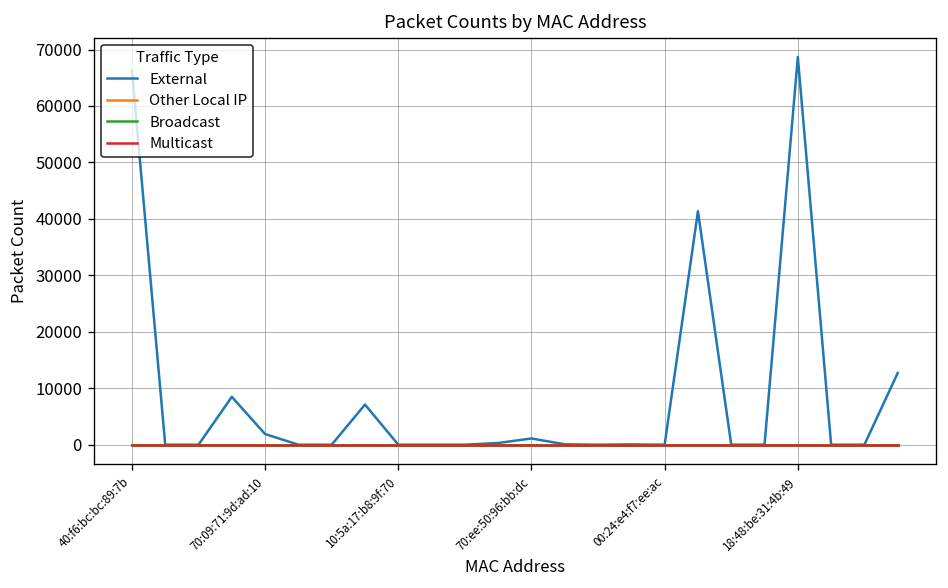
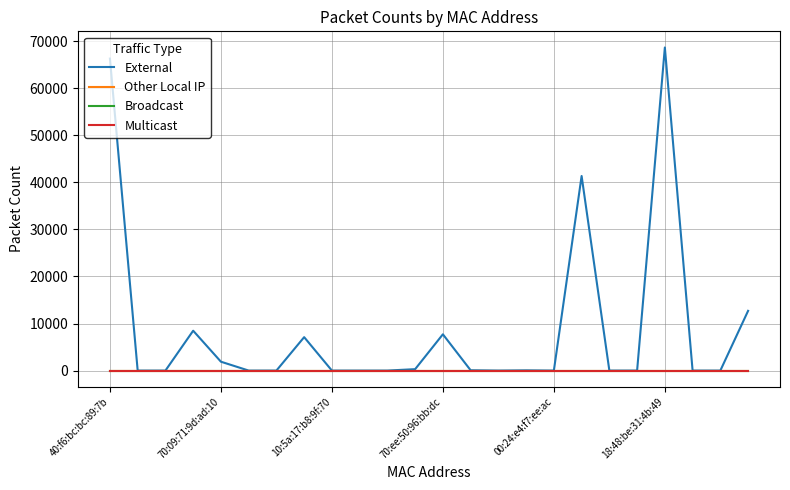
  {
    "External": {
      "70:09:71:9d:ad:10": 2000,
-     "70:ee:50:96:bb:dc": 1000,
+     "70:ee:50:96:bb:dc": 8000,
      "18:48:be:31:4b:49": 69000
    },
    "Multicast": {
      "40:f6:bc:bc:89:7b": 0,
      "70:09:71:9d:ad:10": 0,
      "70:ee:50:96:bb:dc": 0,
      "18:48:be:31:4b:49": 0
    }
  }
